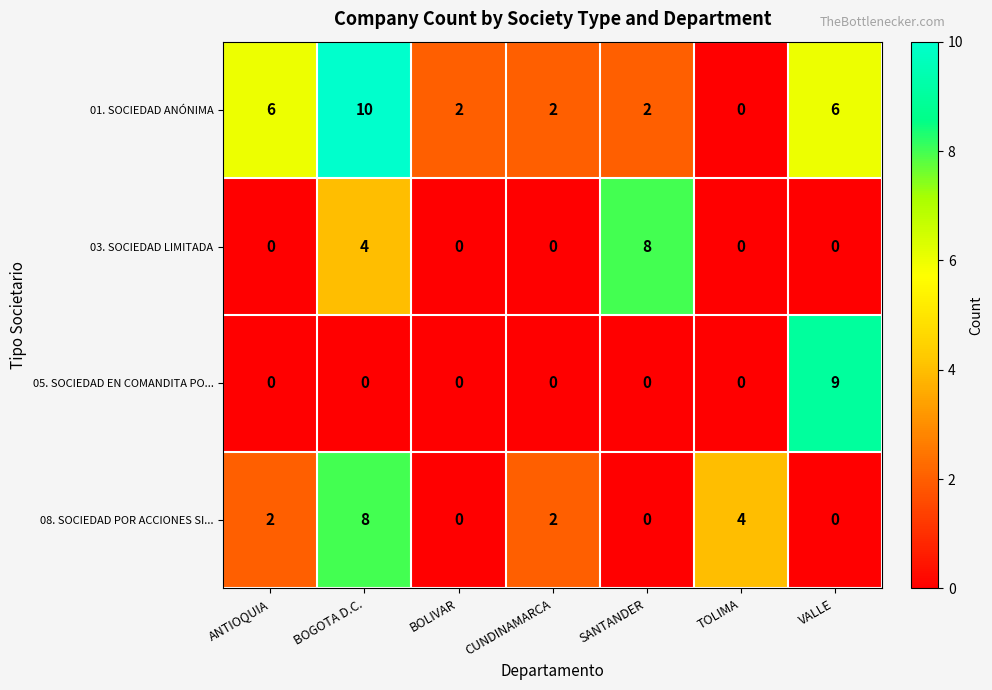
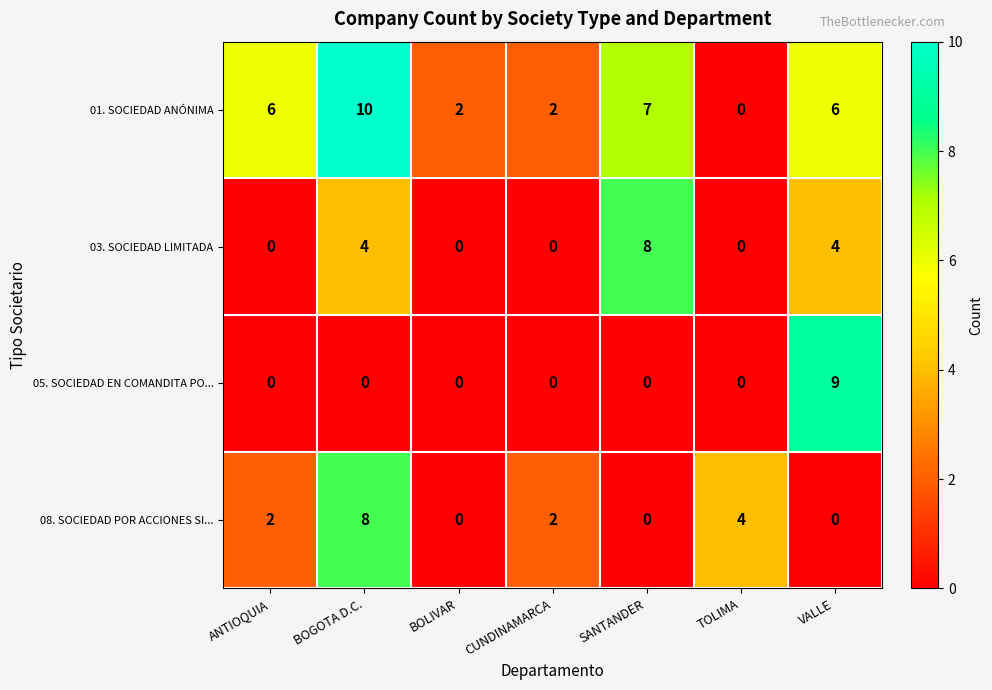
  {
    "01. SOCIEDAD ANÓNIMA": {
      "ANTIOQUIA": 6,
      "BOGOTA D.C.": 10,
      "BOLIVAR": 2,
      "CUNDINAMARCA": 2,
-     "SANTANDER": 2,
+     "SANTANDER": 7,
      "TOLIMA": 0,
      "VALLE": 6
    },
    "03. SOCIEDAD LIMITADA": {
      "ANTIOQUIA": 0,
      "BOGOTA D.C.": 4,
      "BOLIVAR": 0,
      "CUNDINAMARCA": 0,
      "SANTANDER": 8,
      "TOLIMA": 0,
-     "VALLE": 0
+     "VALLE": 4
    },
    "05. SOCIEDAD EN COMANDITA PO...": {
      "ANTIOQUIA": 0,
      "BOGOTA D.C.": 0,
      "BOLIVAR": 0,
      "CUNDINAMARCA": 0,
      "SANTANDER": 0,
      "TOLIMA": 0,
      "VALLE": 9
    },
    "08. SOCIEDAD POR ACCIONES SI...": {
      "ANTIOQUIA": 2,
      "BOGOTA D.C.": 8,
      "BOLIVAR": 0,
      "CUNDINAMARCA": 2,
      "SANTANDER": 0,
      "TOLIMA": 4,
      "VALLE": 0
    }
  }
